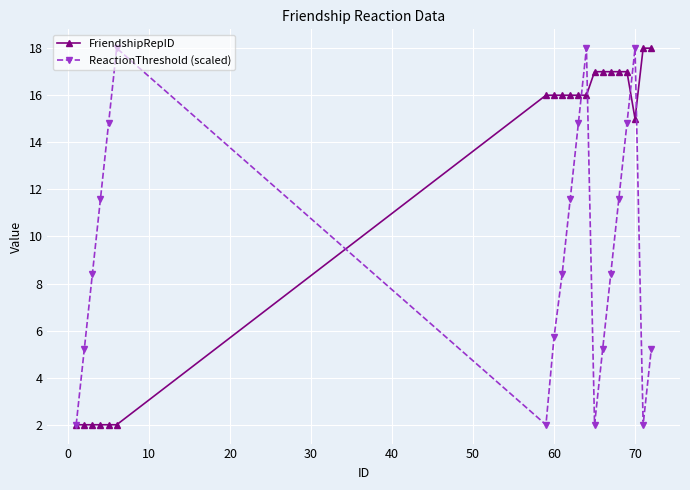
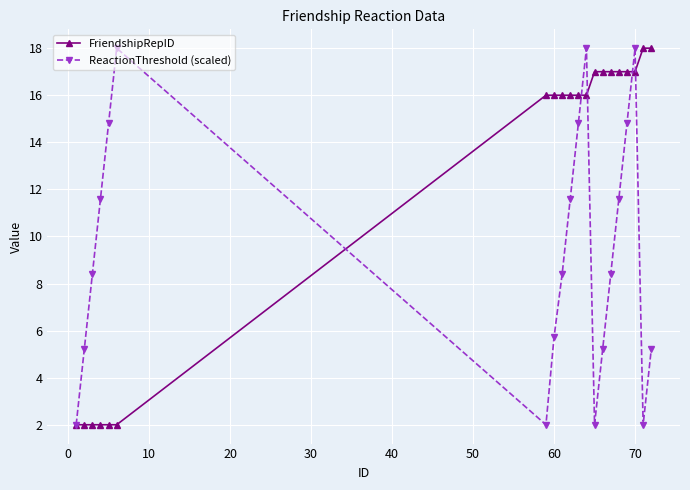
  {
    "FriendshipRepID": {
      "60": 16,
-     "70": 15
+     "70": 17
    },
    "ReactionThreshold (scaled)": {
      "60": 5.7,
      "70": 18
    }
  }
